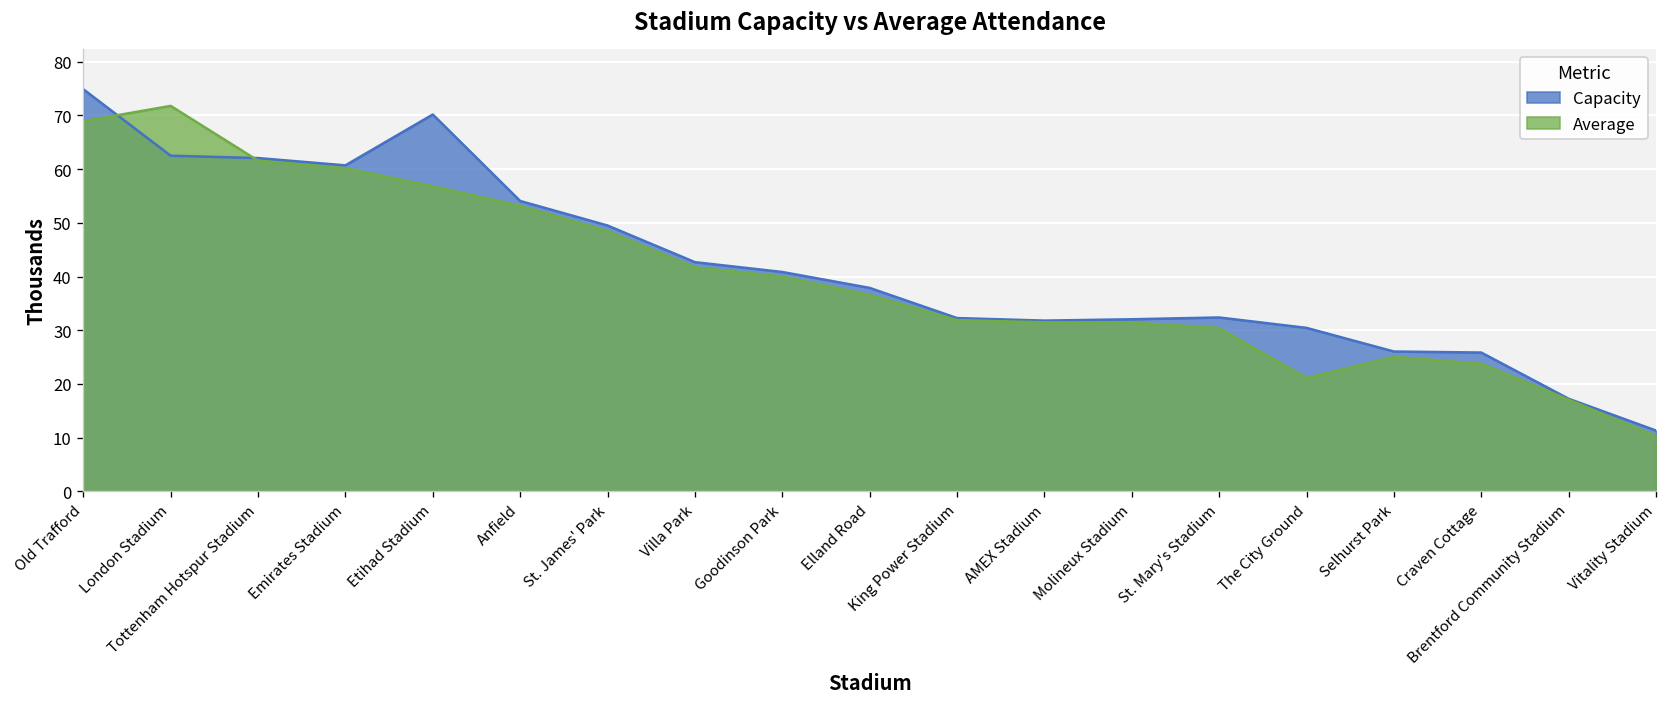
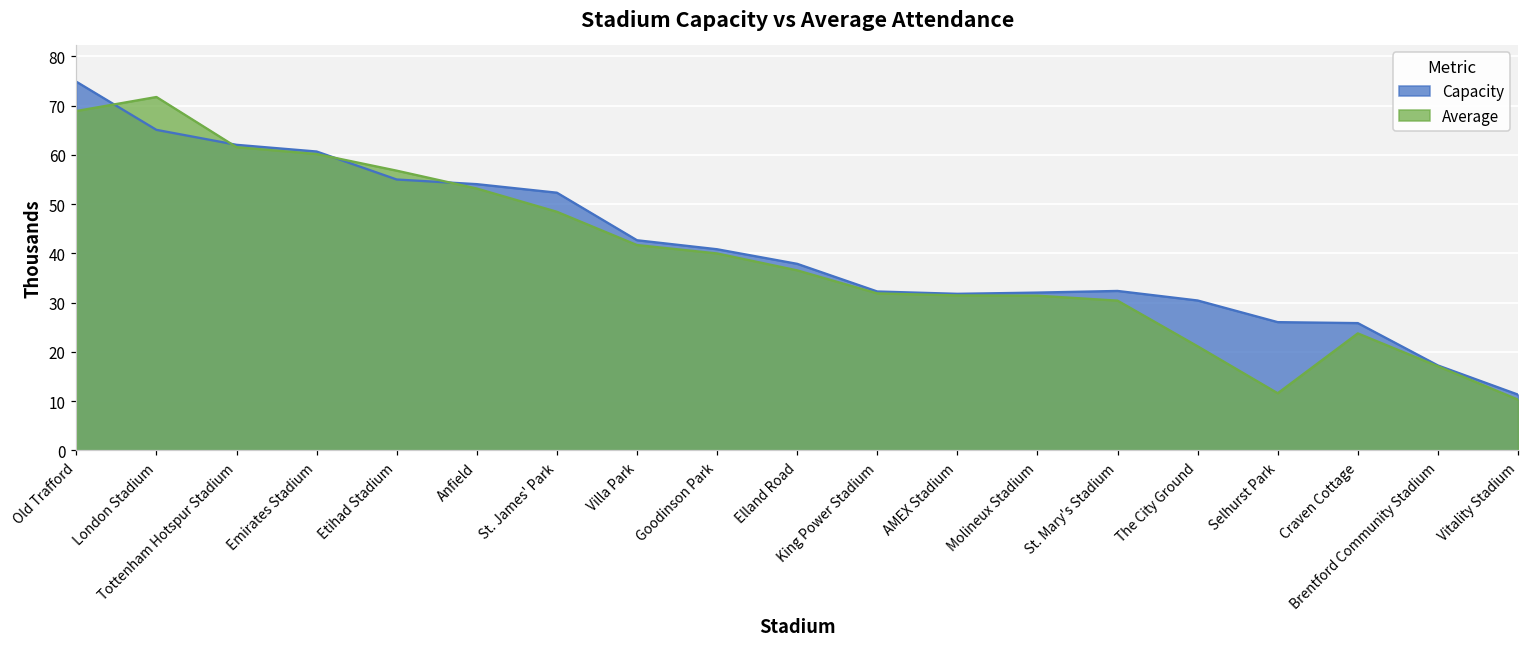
  {
    "Capacity": {
      "Old Trafford": 75,
-     "London Stadium": 63,
-     "Etihad Stadium": 70,
+     "London Stadium": 65,
+     "Etihad Stadium": 55,
      "Anfield": 54,
-     "St. James' Park": 50,
+     "St. James' Park": 52,
      "Villa Park": 43,
      "Goodinson Park": 41,
      "Elland Road": 38,
      "Molineux Stadium": 32,
      "St. Mary's Stadium": 32,
      "The City Ground": 30,
      "Selhurst Park": 26,
      "Craven Cottage": 26,
      "Vitality Stadium": 11
    },
    "Average": {
      "Old Trafford": 69,
      "London Stadium": 72,
      "Etihad Stadium": 57,
      "Anfield": 53,
      "St. James' Park": 48,
      "Villa Park": 42,
      "Goodinson Park": 40,
      "Elland Road": 37,
      "Molineux Stadium": 31,
      "St. Mary's Stadium": 30,
      "The City Ground": 21,
-     "Selhurst Park": 25,
+     "Selhurst Park": 12,
      "Craven Cottage": 24,
      "Vitality Stadium": 10
    }
  }
